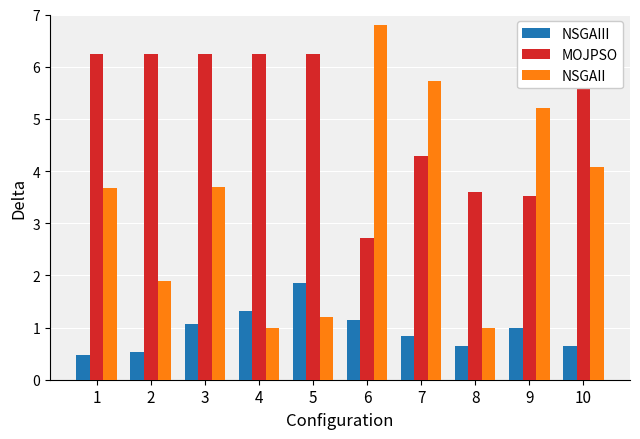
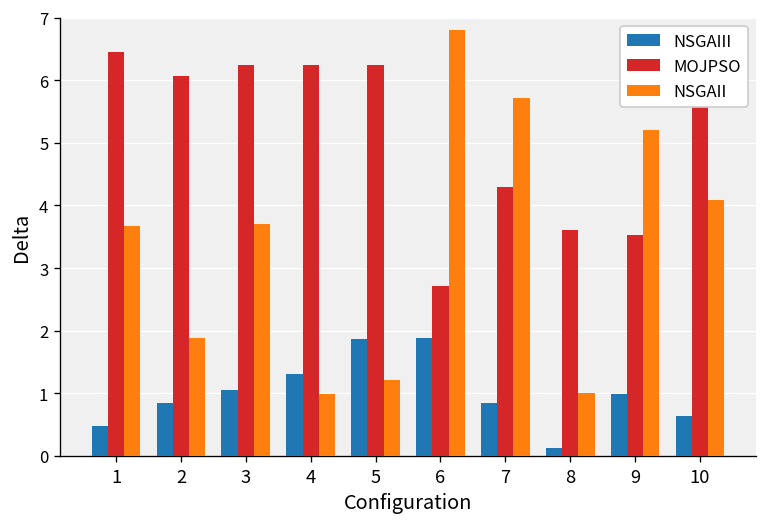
  {
    "NSGAIII": {
      "1": 0.5,
-     "2": 0.5,
+     "2": 0.8,
      "3": 1.1,
      "4": 1.3,
      "5": 1.9,
-     "6": 1.1,
+     "6": 1.9,
      "7": 0.8,
-     "8": 0.6,
+     "8": 0.1,
      "9": 1.0,
      "10": 0.6
    },
    "MOJPSO": {
-     "1": 6.2,
-     "2": 6.2,
+     "1": 6.5,
+     "2": 6.1,
      "3": 6.2,
      "4": 6.2,
      "5": 6.2,
      "6": 2.7,
      "7": 4.3,
      "8": 3.6,
      "9": 3.5
    },
    "NSGAII": {
      "1": 3.7,
      "2": 1.9,
      "3": 3.7,
      "4": 1.0,
      "5": 1.2,
      "6": 6.8,
      "7": 5.7,
      "8": 1.0,
      "9": 5.2,
      "10": 4.1
    }
  }
